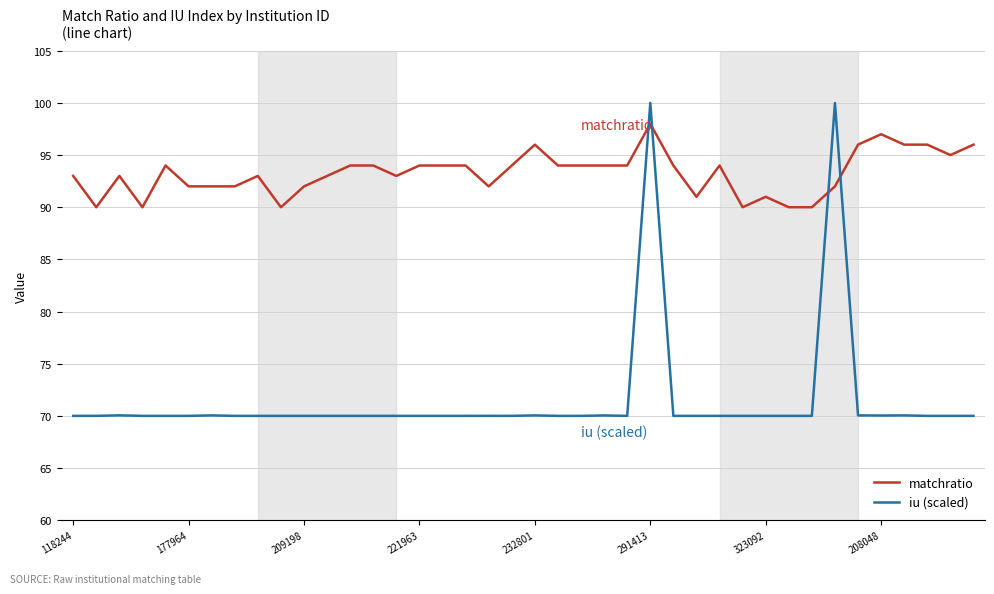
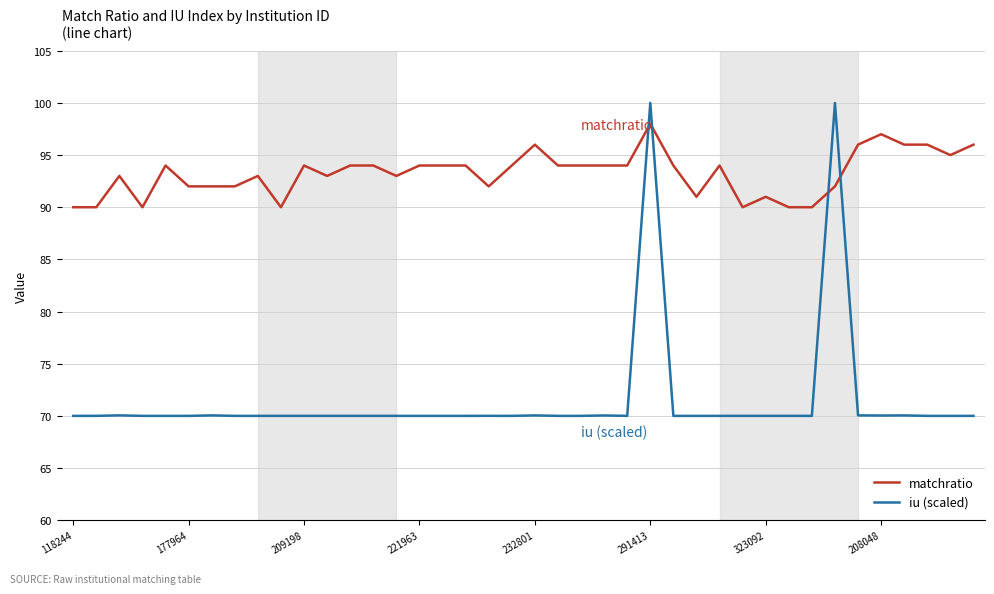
  {
    "matchratio": {
-     "118244": 93,
+     "118244": 90,
      "177964": 92,
-     "209198": 92,
+     "209198": 94,
      "221963": 94,
      "232801": 96,
      "291413": 98,
      "323092": 91,
      "208048": 97
    },
    "iu (scaled)": {
      "118244": 70,
      "177964": 70,
      "209198": 70,
      "221963": 70,
      "232801": 70,
      "291413": 100,
      "323092": 70,
      "208048": 70
    }
  }
